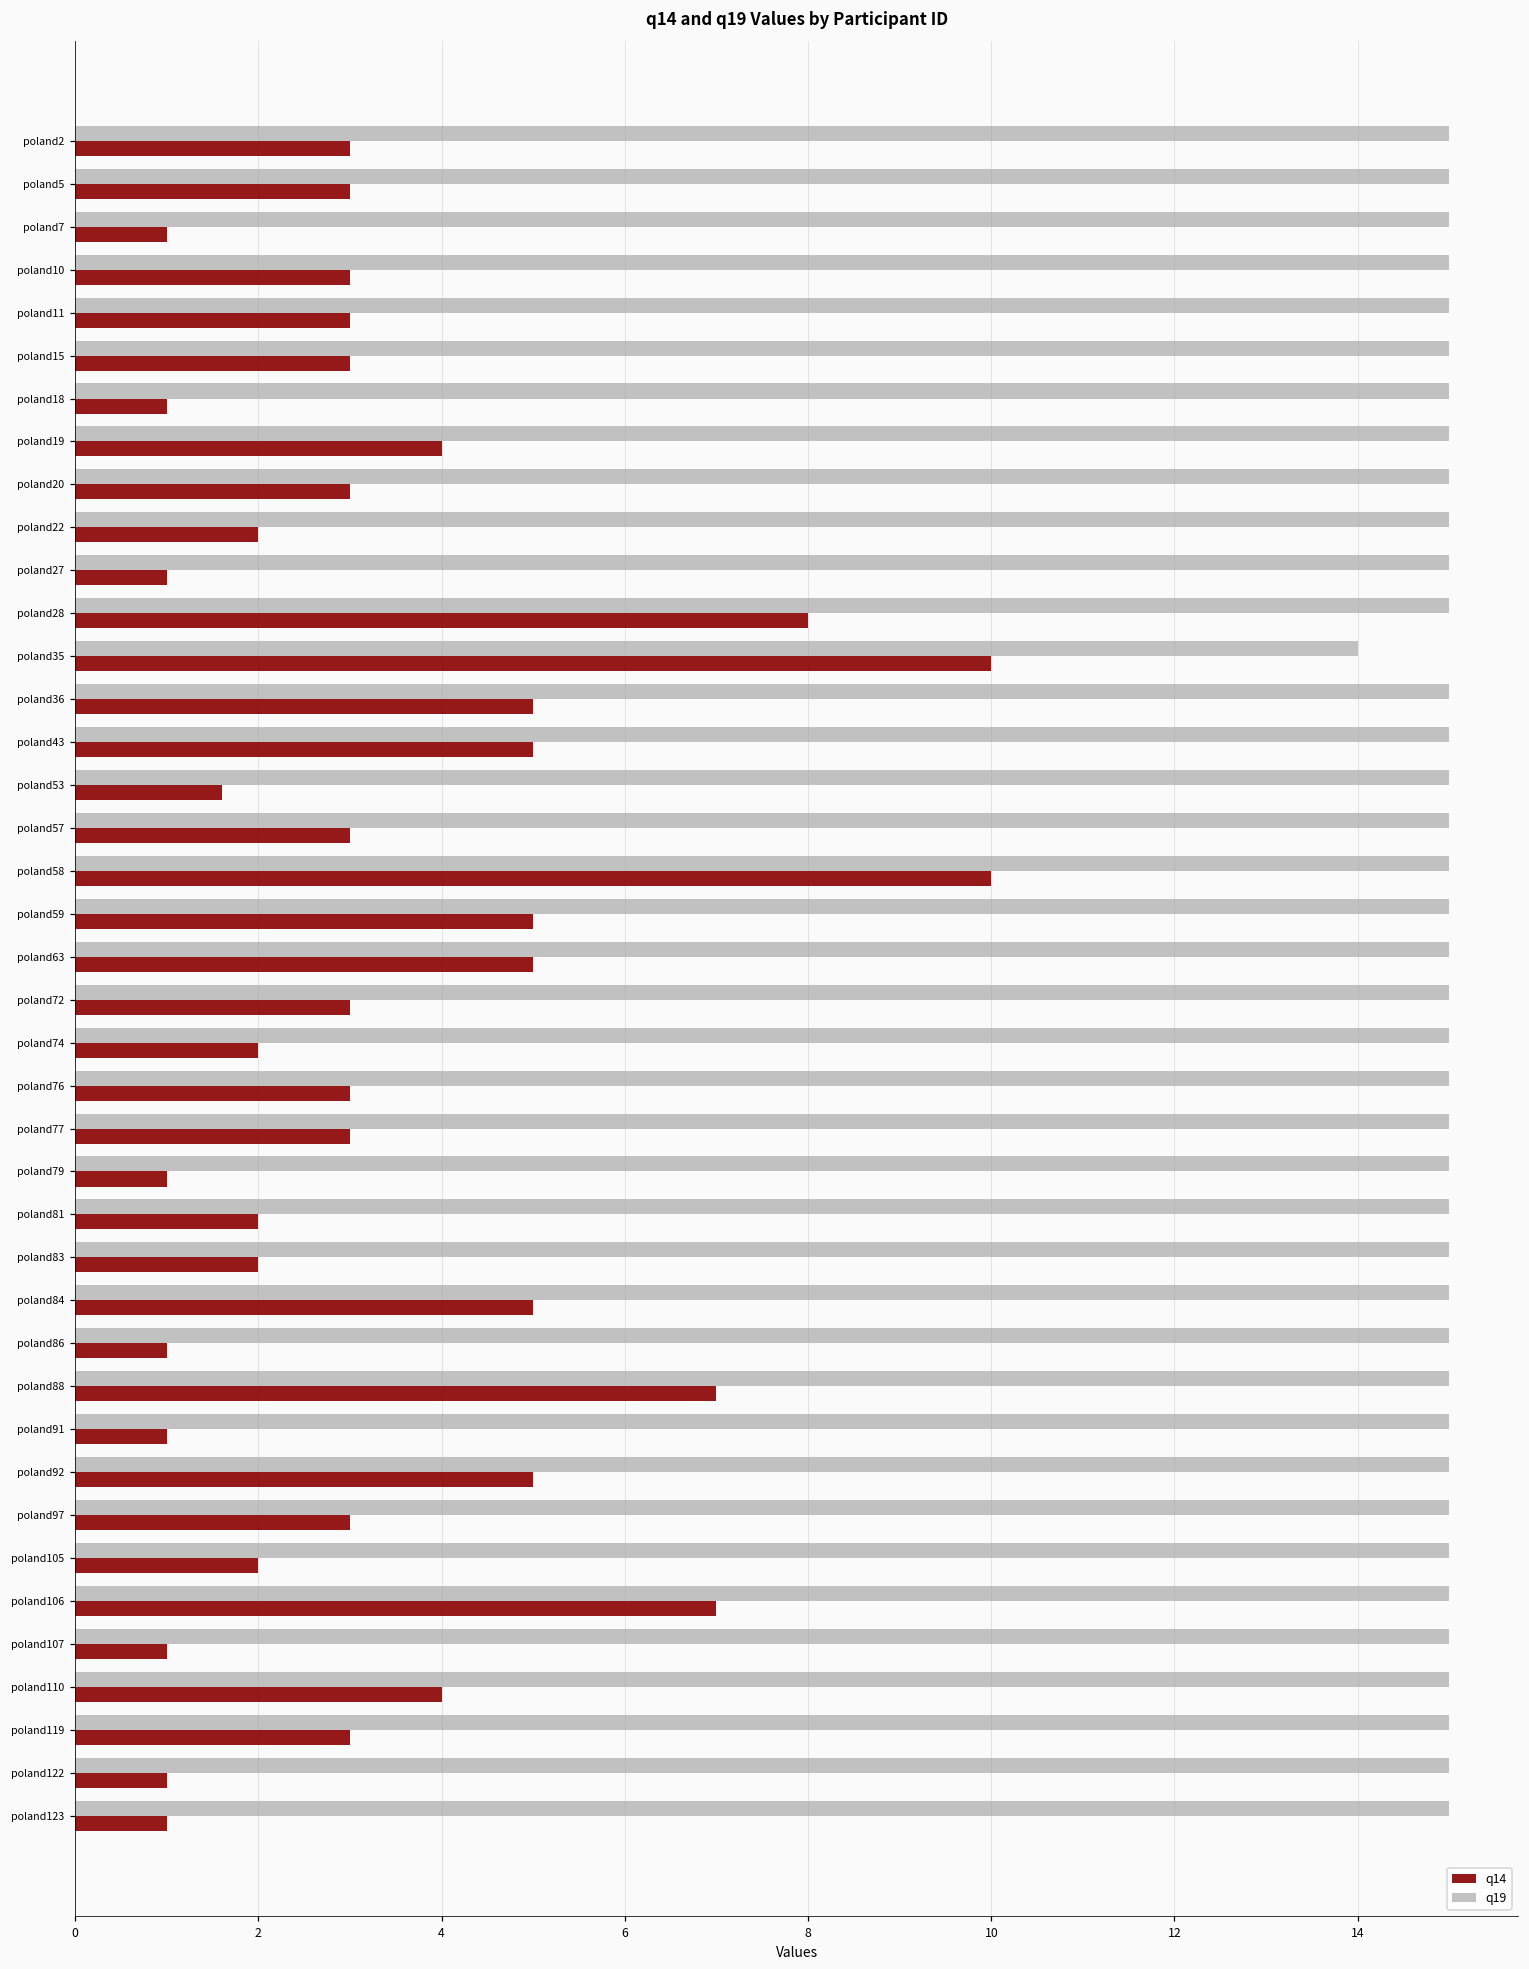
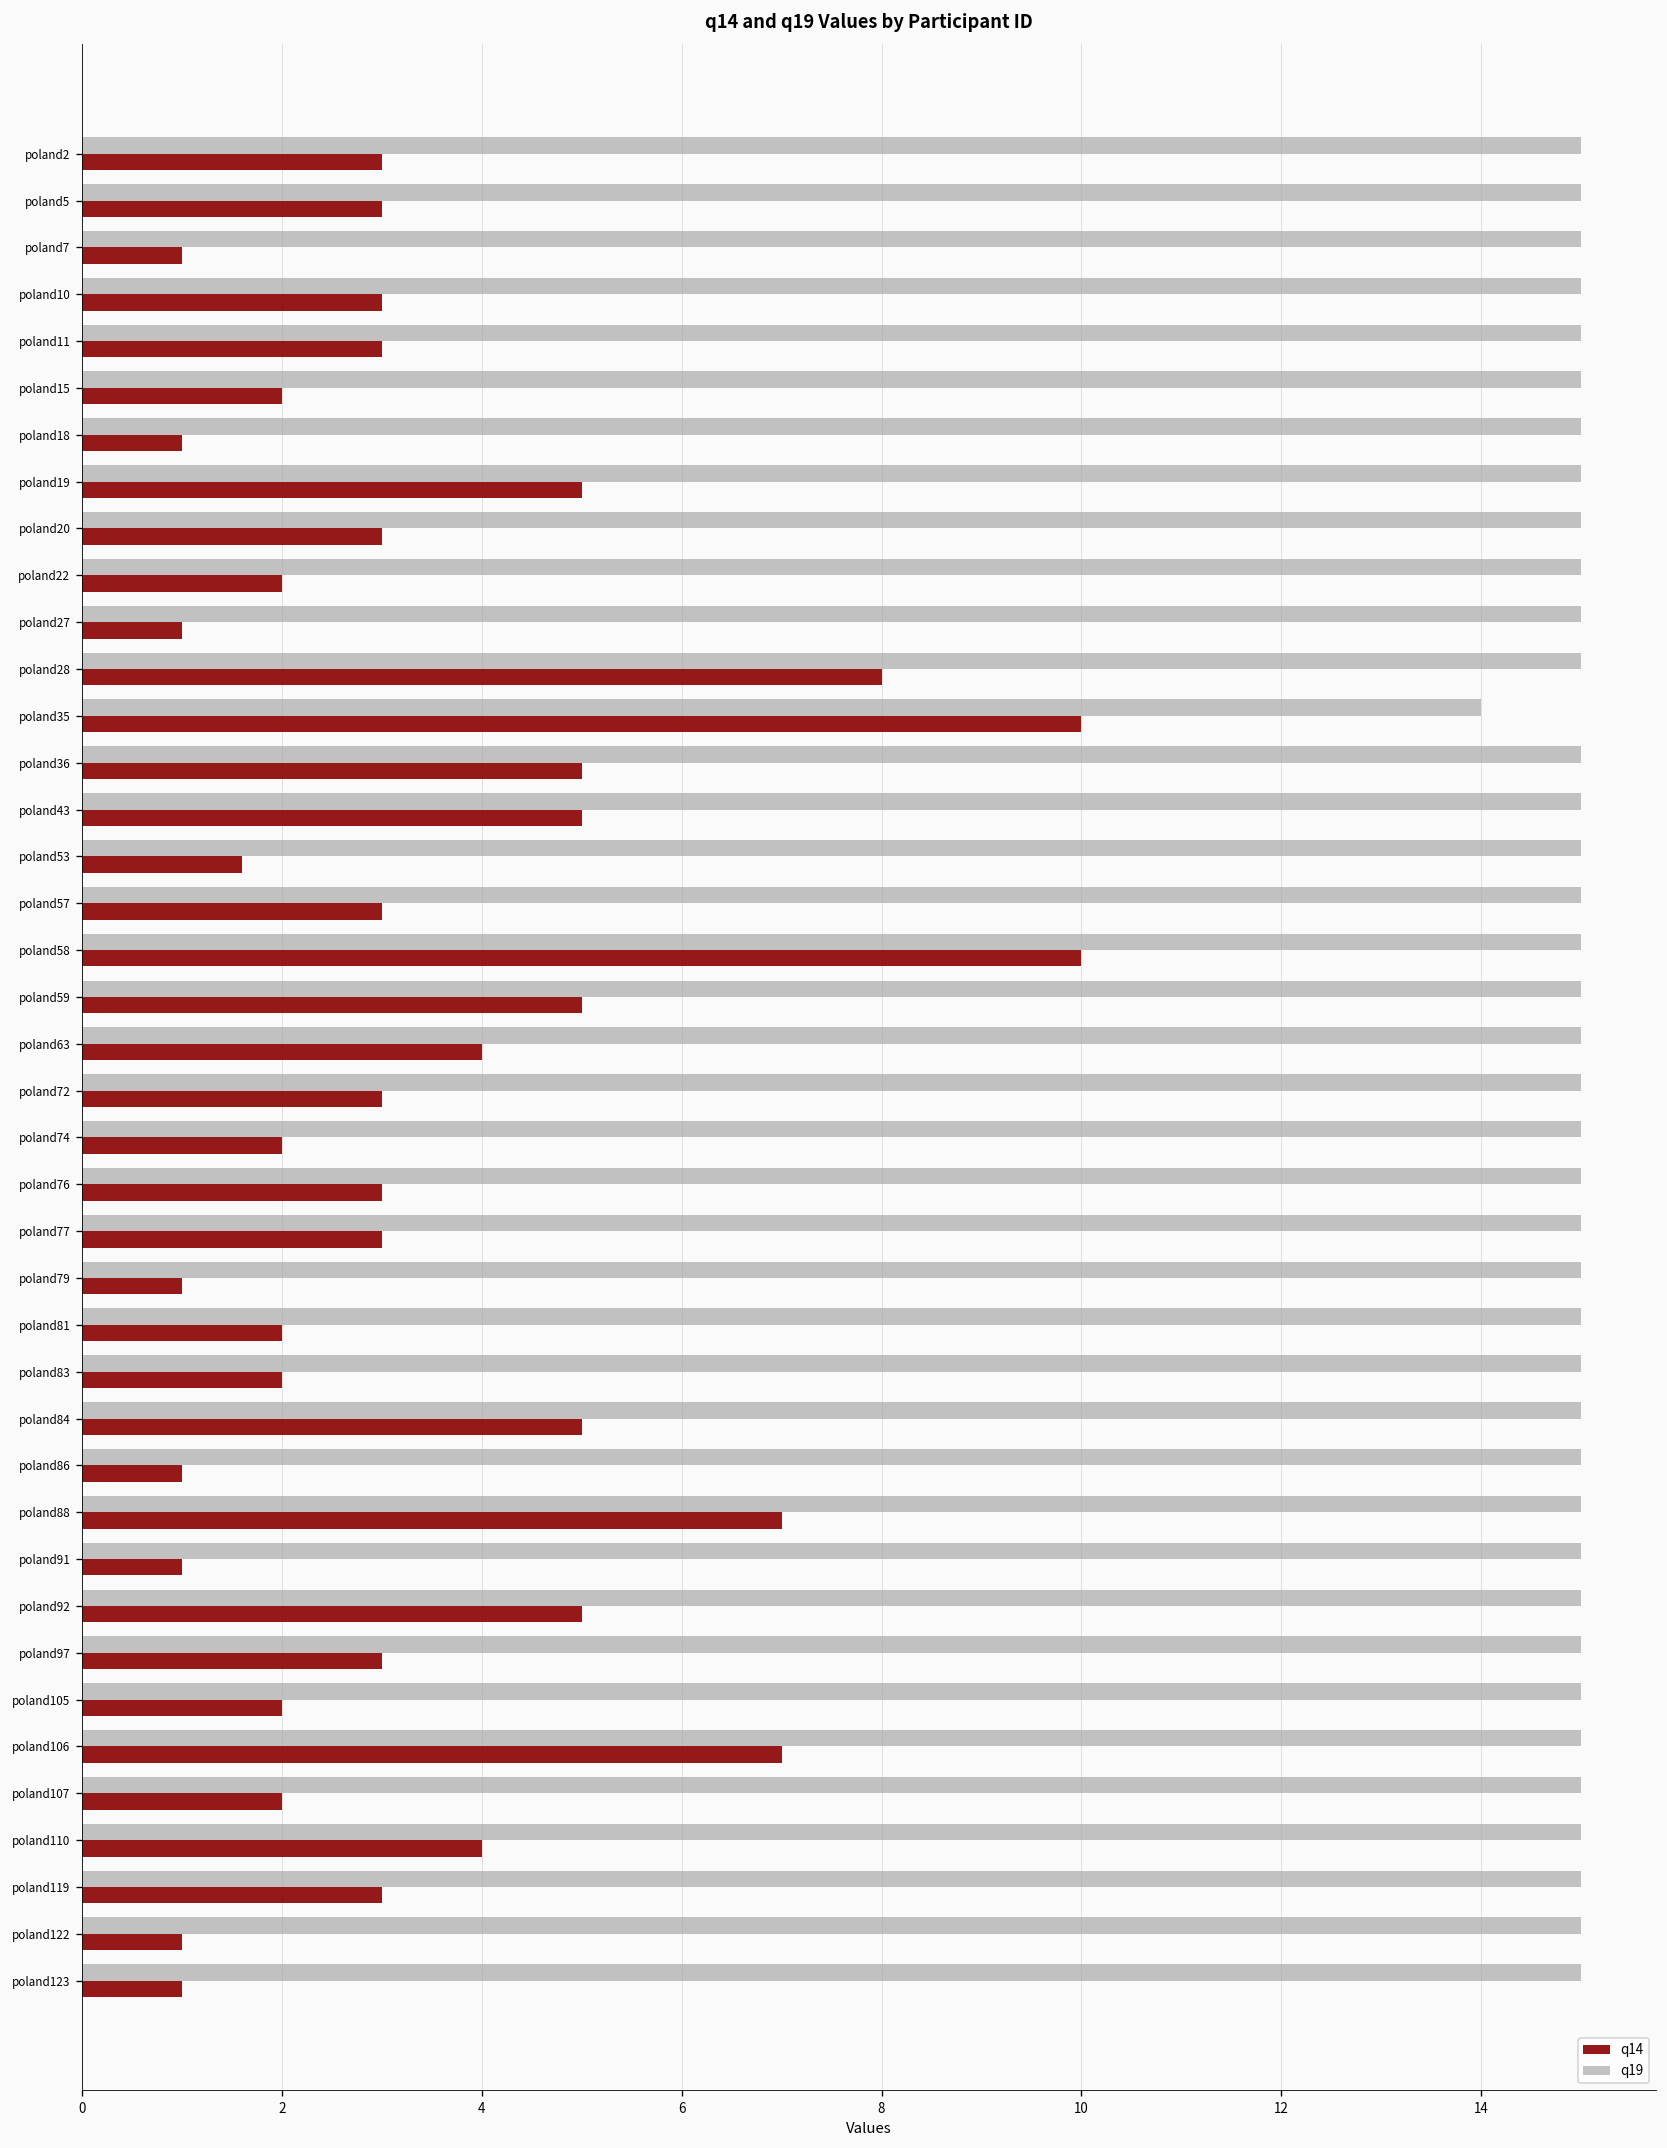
  {
    "q14": {
      "poland2": 3,
      "poland5": 3,
      "poland7": 1,
      "poland10": 3,
      "poland11": 3,
-     "poland15": 3,
+     "poland15": 2,
      "poland18": 1,
-     "poland19": 4,
+     "poland19": 5,
      "poland20": 3,
      "poland22": 2,
      "poland27": 1,
      "poland28": 8,
      "poland35": 10,
      "poland36": 5,
      "poland43": 5,
      "poland53": 1.6,
      "poland57": 3,
      "poland58": 10,
      "poland59": 5,
-     "poland63": 5,
+     "poland63": 4,
      "poland72": 3,
      "poland74": 2,
      "poland76": 3,
      "poland77": 3,
      "poland79": 1,
      "poland81": 2,
      "poland83": 2,
      "poland84": 5,
      "poland86": 1,
      "poland88": 7,
      "poland91": 1,
      "poland92": 5,
      "poland97": 3,
      "poland105": 2,
      "poland106": 7,
-     "poland107": 1,
+     "poland107": 2,
      "poland110": 4,
      "poland119": 3,
      "poland122": 1,
      "poland123": 1
    },
    "q19": {
      "poland2": 15,
      "poland5": 15,
      "poland7": 15,
      "poland10": 15,
      "poland11": 15,
      "poland15": 15,
      "poland18": 15,
      "poland19": 15,
      "poland20": 15,
      "poland22": 15,
      "poland27": 15,
      "poland28": 15,
      "poland35": 14,
      "poland36": 15,
      "poland43": 15,
      "poland53": 15,
      "poland57": 15,
      "poland58": 15,
      "poland59": 15,
      "poland63": 15,
      "poland72": 15,
      "poland74": 15,
      "poland76": 15,
      "poland77": 15,
      "poland79": 15,
      "poland81": 15,
      "poland83": 15,
      "poland84": 15,
      "poland86": 15,
      "poland88": 15,
      "poland91": 15,
      "poland92": 15,
      "poland97": 15,
      "poland105": 15,
      "poland106": 15,
      "poland107": 15,
      "poland110": 15,
      "poland119": 15,
      "poland122": 15,
      "poland123": 15
    }
  }
